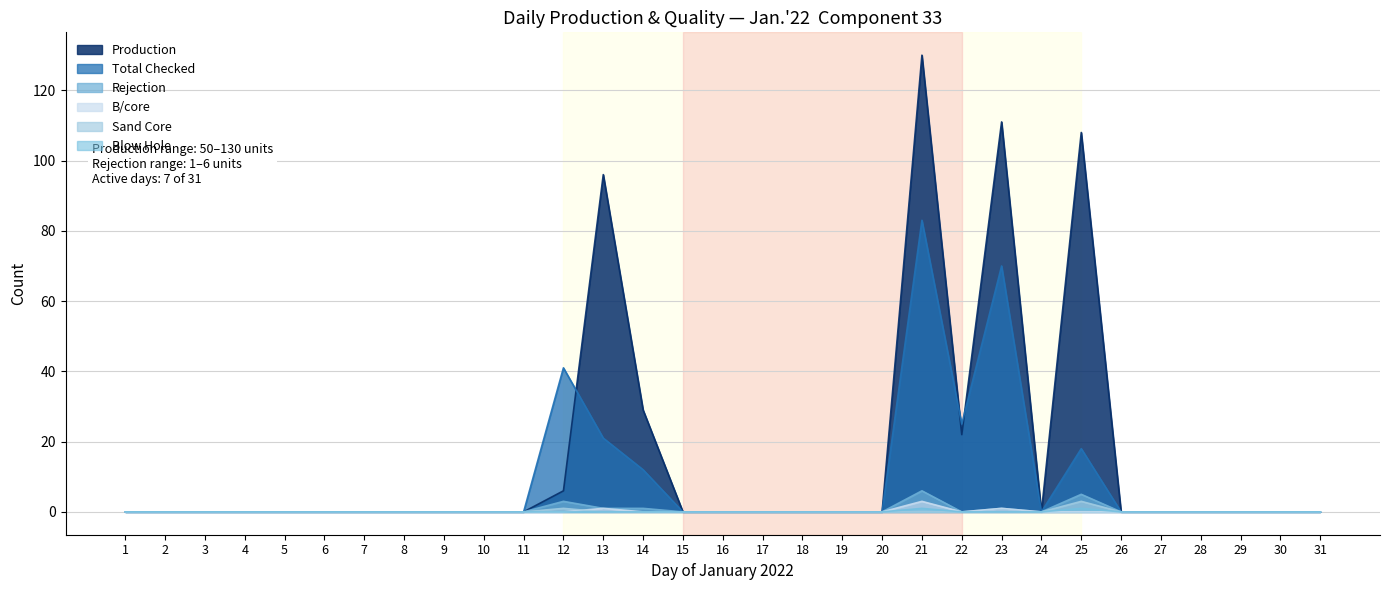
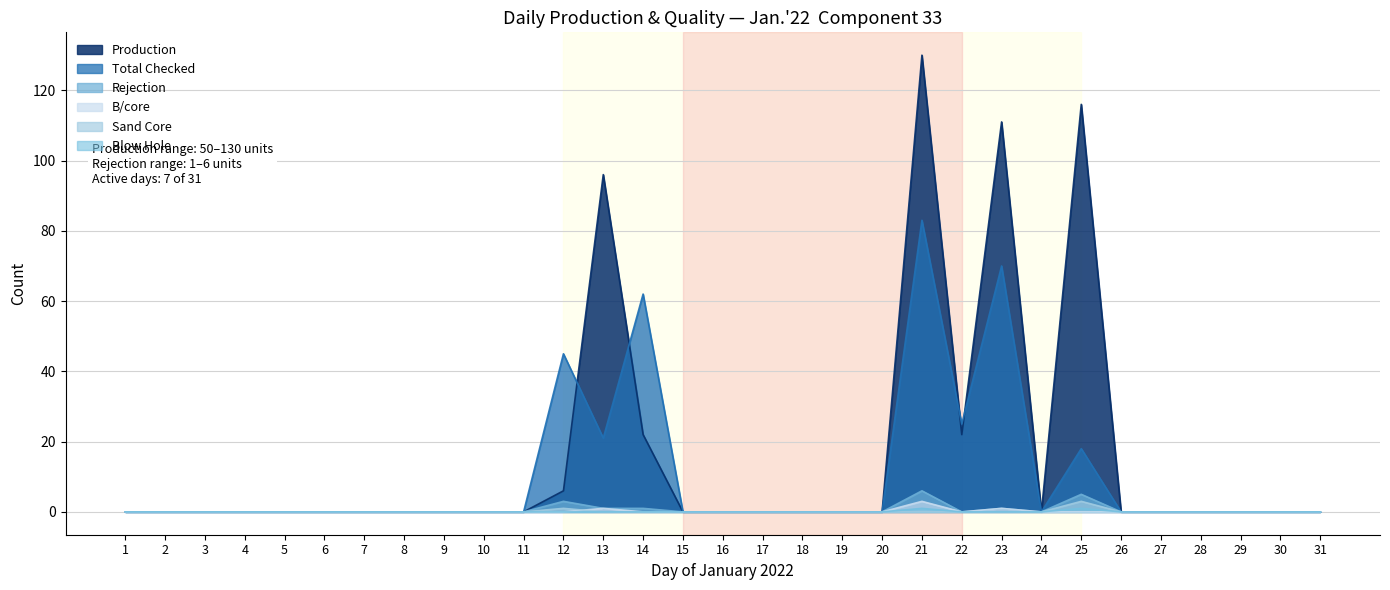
  {
    "Production": {
      "12": 6,
      "13": 96,
-     "14": 29,
+     "14": 22,
      "21": 130,
      "22": 22,
      "23": 111,
-     "25": 108
+     "25": 116
    },
    "Total Checked": {
-     "12": 41,
+     "12": 45,
      "13": 21,
-     "14": 12,
+     "14": 62,
      "21": 83,
      "22": 25,
      "23": 70,
      "25": 18
    }
  }
